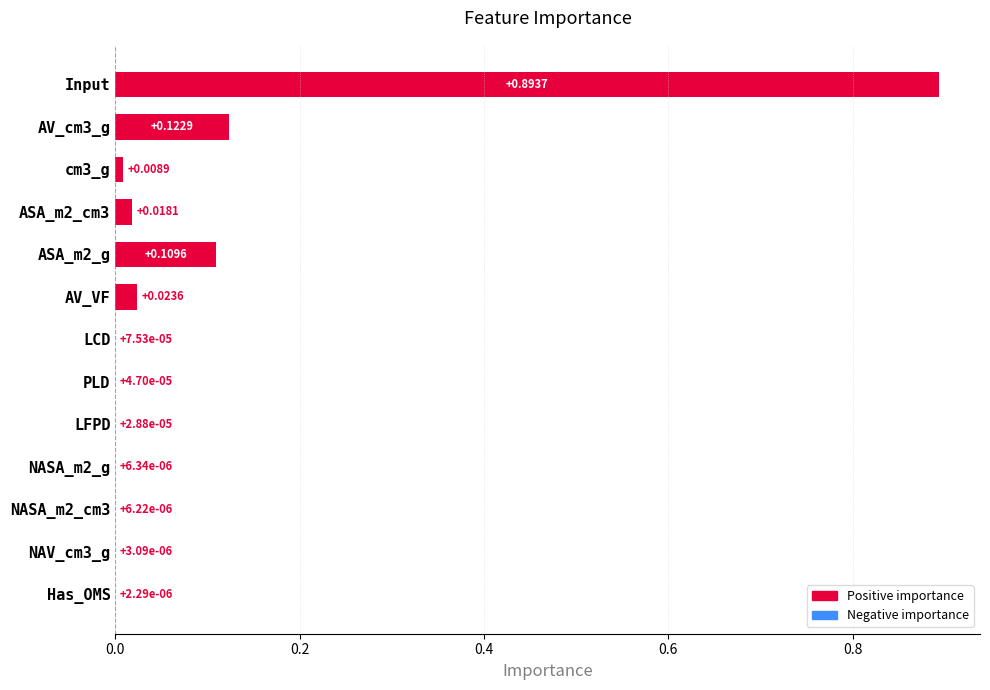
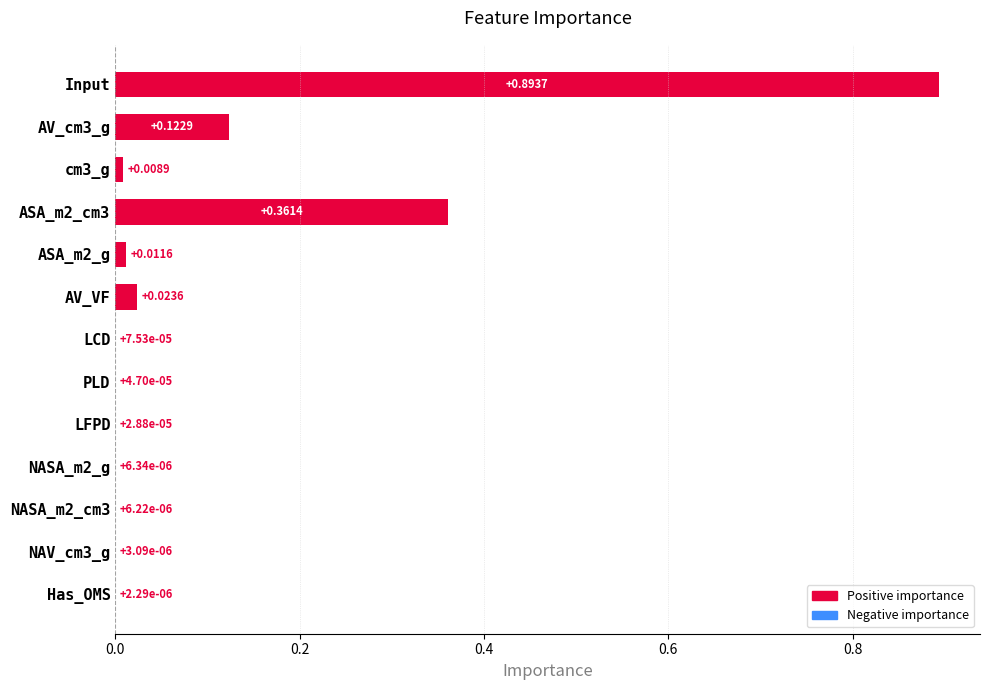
  {
    "Input": "+0.8937",
    "AV_cm3_g": "+0.1229",
    "cm3_g": "+0.0089",
-   "ASA_m2_cm3": "+0.0181",
-   "ASA_m2_g": "+0.1096",
+   "ASA_m2_cm3": "+0.3614",
+   "ASA_m2_g": "+0.0116",
    "AV_VF": "+0.0236",
    "LCD": "+7.53e-05",
    "PLD": "+4.70e-05",
    "LFPD": "+2.88e-05",
    "NASA_m2_g": "+6.34e-06",
    "NASA_m2_cm3": "+6.22e-06",
    "NAV_cm3_g": "+3.09e-06",
    "Has_OMS": "+2.29e-06"
  }
